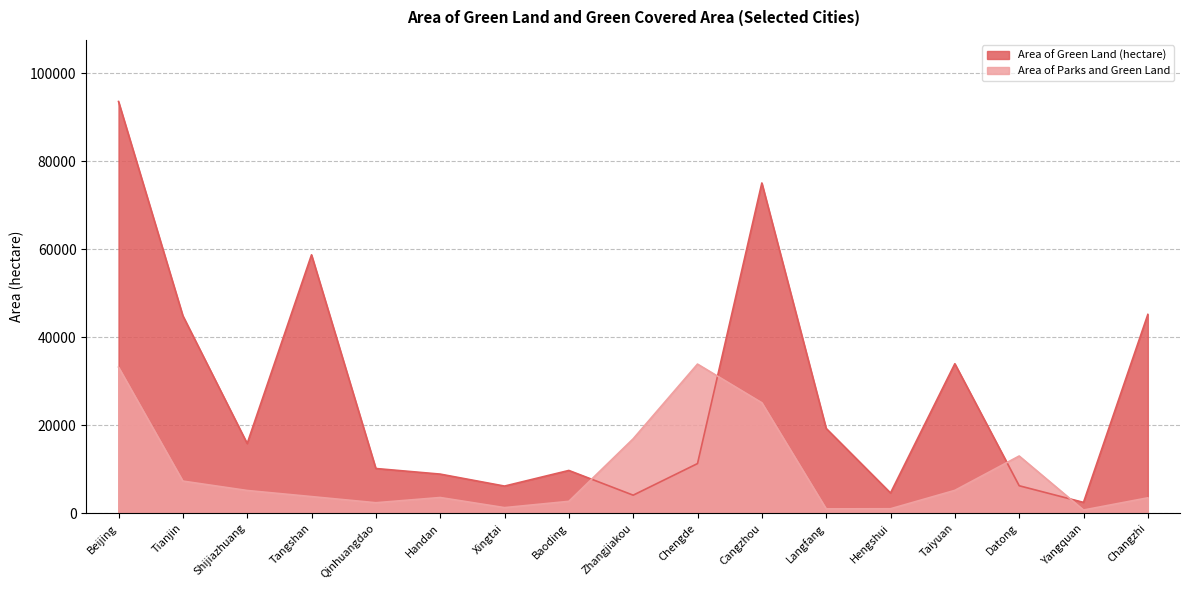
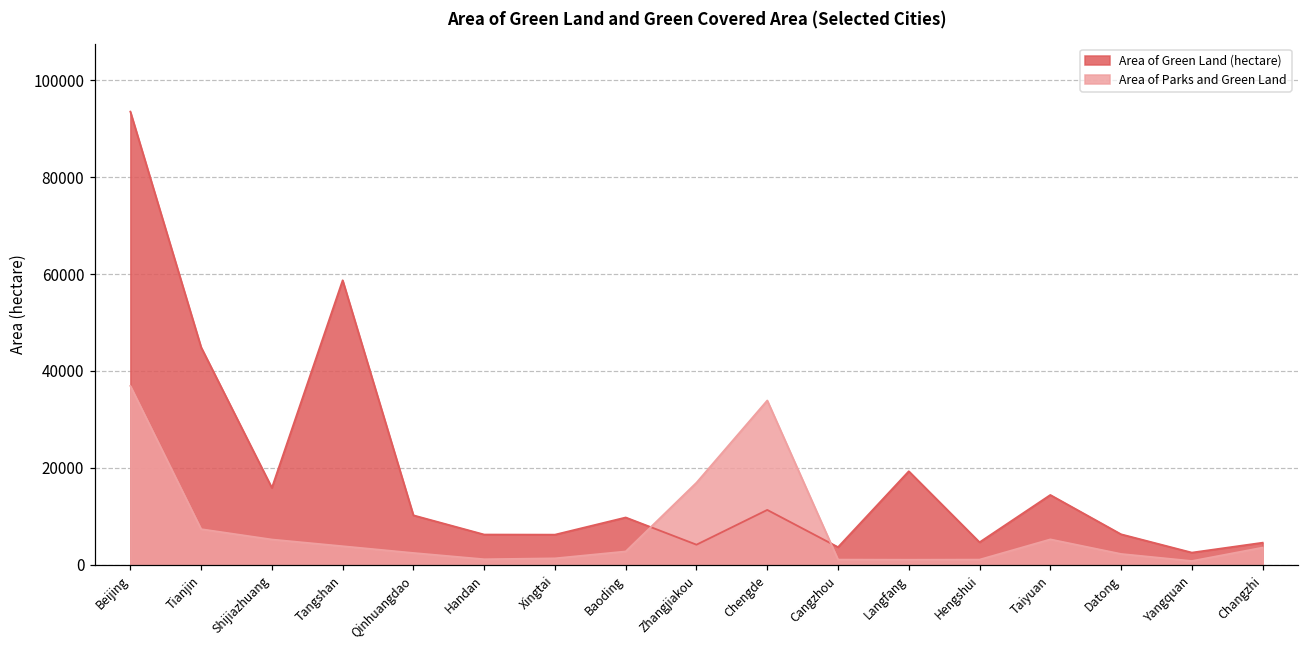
  {
    "Area of Green Land (hectare)": {
      "Beijing": 94000,
      "Tianjin": 45000,
      "Shijiazhuang": 16000,
      "Tangshan": 59000,
      "Qinhuangdao": 10000,
-     "Handan": 9000,
+     "Handan": 6000,
      "Xingtai": 6000,
      "Baoding": 10000,
      "Zhangjiakou": 4000,
      "Chengde": 11000,
-     "Cangzhou": 75000,
+     "Cangzhou": 4000,
      "Langfang": 19000,
      "Hengshui": 5000,
-     "Taiyuan": 34000,
+     "Taiyuan": 14000,
      "Datong": 6000,
      "Yangquan": 2000,
-     "Changzhi": 45000
+     "Changzhi": 5000
    },
    "Area of Parks and Green Land": {
-     "Beijing": 33000,
+     "Beijing": 37000,
      "Tianjin": 7000,
      "Shijiazhuang": 5000,
      "Tangshan": 4000,
      "Qinhuangdao": 2000,
-     "Handan": 4000,
+     "Handan": 1000,
      "Xingtai": 1000,
      "Baoding": 3000,
      "Zhangjiakou": 17000,
      "Chengde": 34000,
-     "Cangzhou": 25000,
+     "Cangzhou": 1000,
      "Langfang": 1000,
      "Hengshui": 1000,
      "Taiyuan": 5000,
-     "Datong": 13000,
+     "Datong": 2000,
      "Yangquan": 1000,
      "Changzhi": 4000
    }
  }
